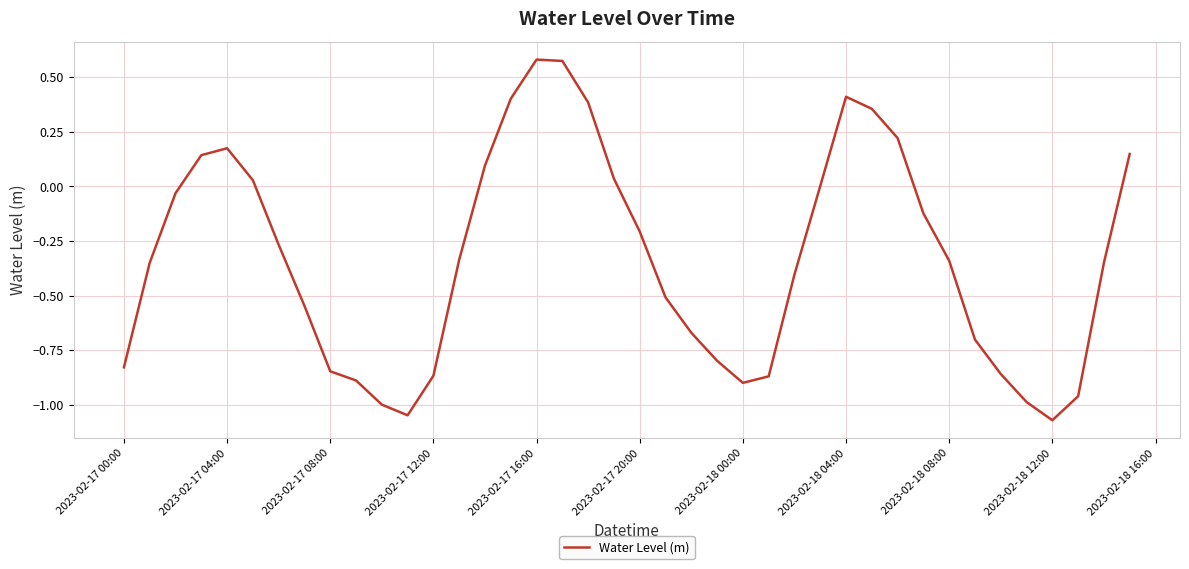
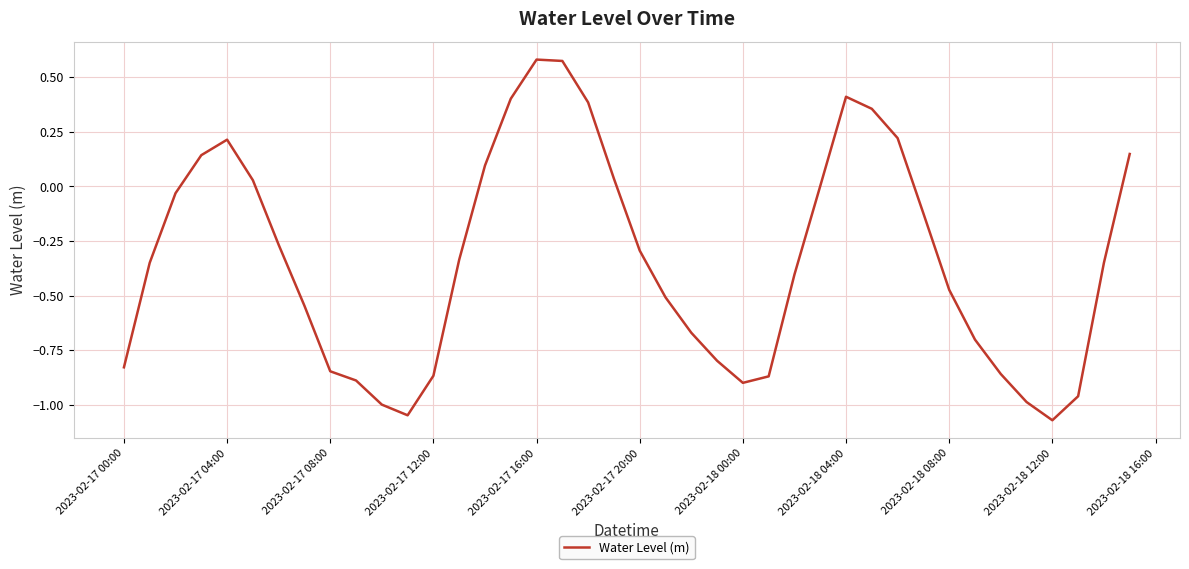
  {
    "2023-02-17 00:00": -0.83,
-   "2023-02-17 04:00": 0.17,
+   "2023-02-17 04:00": 0.21,
    "2023-02-17 08:00": -0.85,
    "2023-02-17 12:00": -0.87,
    "2023-02-17 16:00": 0.58,
-   "2023-02-17 20:00": -0.21,
+   "2023-02-17 20:00": -0.29,
    "2023-02-18 00:00": -0.90,
    "2023-02-18 04:00": 0.41,
-   "2023-02-18 08:00": -0.34,
+   "2023-02-18 08:00": -0.47,
    "2023-02-18 12:00": -1.07
  }
